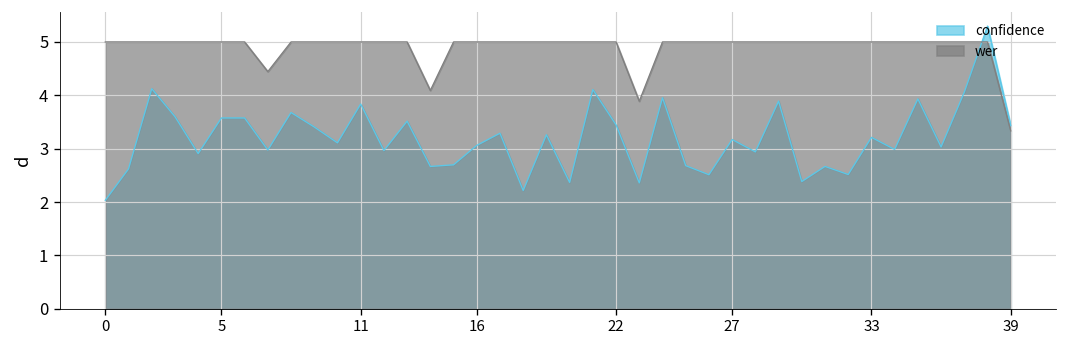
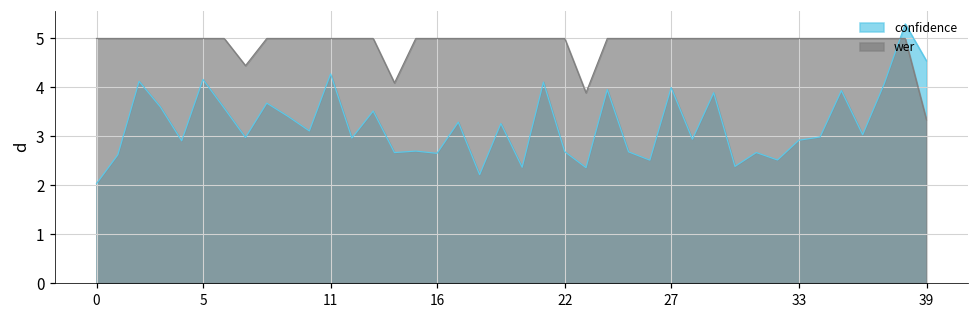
  {
    "confidence": {
      "0": 2.0,
-     "5": 3.6,
-     "11": 3.8,
-     "16": 3.1,
-     "22": 3.4,
-     "27": 3.2,
-     "33": 3.2,
-     "39": 3.4
+     "5": 4.2,
+     "11": 4.3,
+     "16": 2.7,
+     "22": 2.7,
+     "27": 4.0,
+     "33": 2.9,
+     "39": 4.5
    },
    "wer": {
      "0": 5.0,
      "5": 5.0,
      "11": 5.0,
      "16": 5.0,
      "22": 5.0,
      "27": 5.0,
      "33": 5.0,
      "39": 3.3
    }
  }
